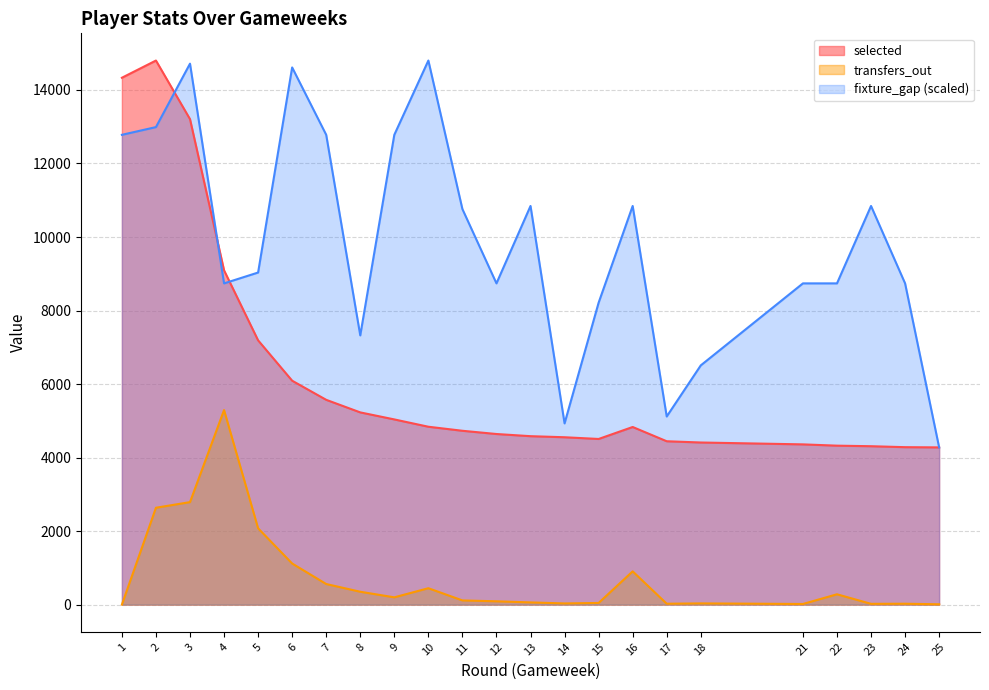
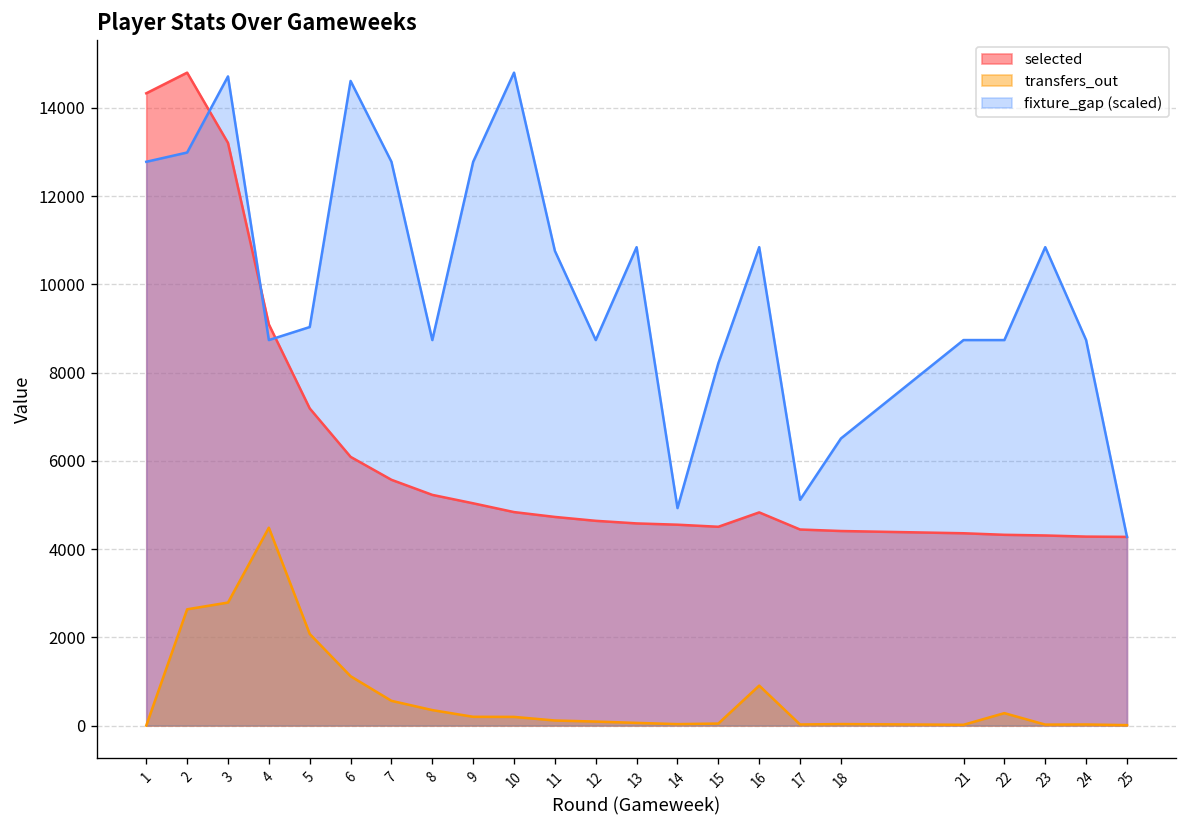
  {
    "selected": {
      "1": 14300,
      "2": 14800,
      "3": 13200,
      "4": 9100,
      "5": 7200,
      "6": 6100,
      "7": 5600,
      "8": 5200,
      "9": 5000,
      "10": 4800,
      "11": 4700,
      "12": 4600,
      "13": 4600,
      "14": 4600,
      "15": 4500,
      "16": 4800,
      "17": 4400,
      "18": 4400,
      "21": 4400,
      "22": 4300,
      "23": 4300,
      "24": 4300
    },
    "transfers_out": {
      "1": 0,
      "2": 2600,
      "3": 2800,
-     "4": 5300,
+     "4": 4500,
      "5": 2100,
      "6": 1100,
      "7": 600,
      "8": 400,
      "9": 200,
-     "10": 400,
+     "10": 200,
      "11": 100,
      "12": 100,
      "13": 100,
      "14": 0,
      "15": 0,
      "16": 900,
      "17": 0,
      "18": 0,
      "21": 0,
      "22": 300,
      "23": 0,
      "24": 0,
      "25": 0
    },
    "fixture_gap (scaled)": {
      "1": 12800,
      "2": 13000,
      "3": 14700,
      "4": 8700,
      "5": 9000,
      "6": 14600,
      "7": 12800,
-     "8": 7300,
+     "8": 8700,
      "9": 12800,
      "10": 14800,
      "11": 10800,
      "12": 8700,
      "13": 10800,
      "14": 4900,
      "15": 8200,
      "16": 10800,
      "17": 5100,
      "18": 6500,
      "21": 8700,
      "22": 8700,
      "23": 10800,
      "24": 8700
    }
  }
